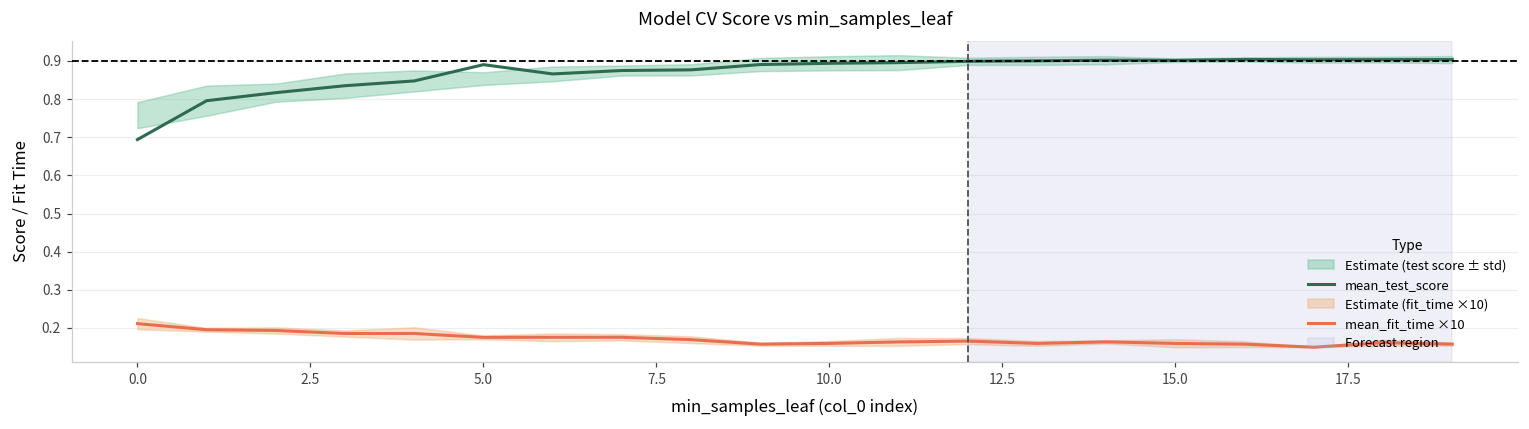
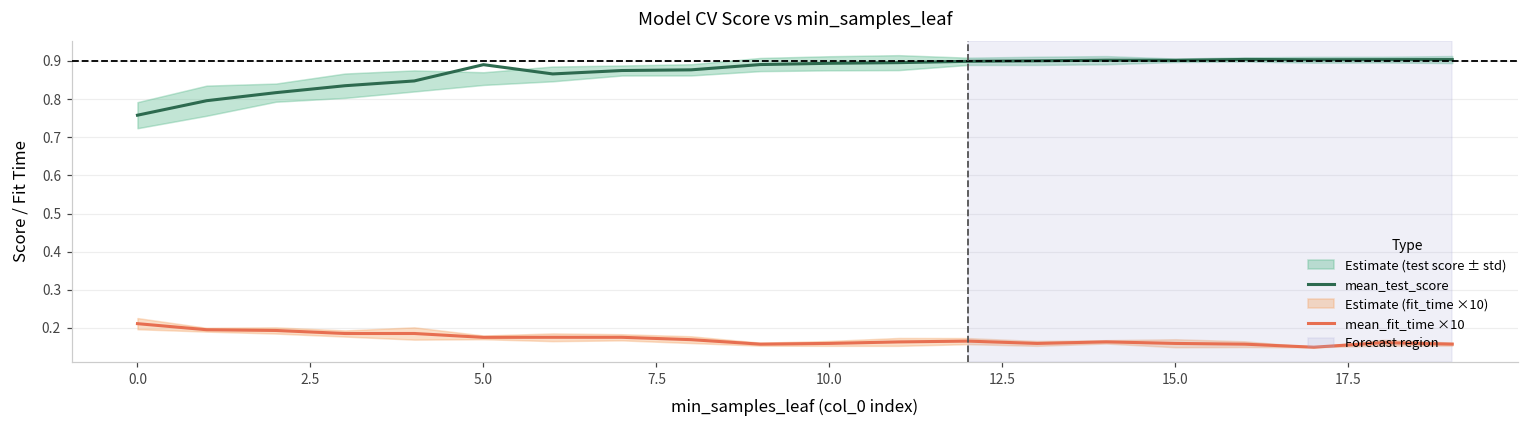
  {
    "mean_test_score": {
-     "0.0": 0.69,
+     "0.0": 0.76,
      "5.0": 0.89,
      "10.0": 0.89
    }
  }
